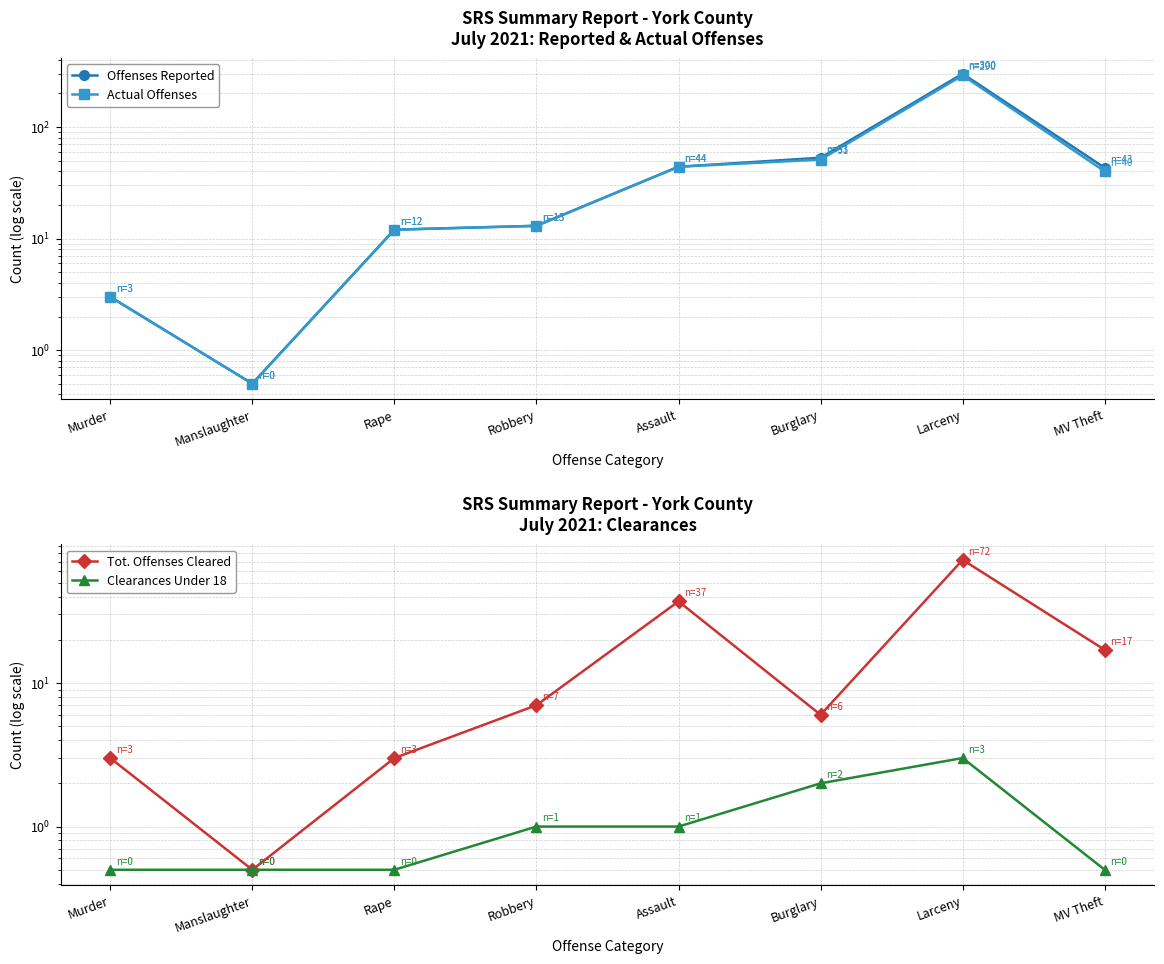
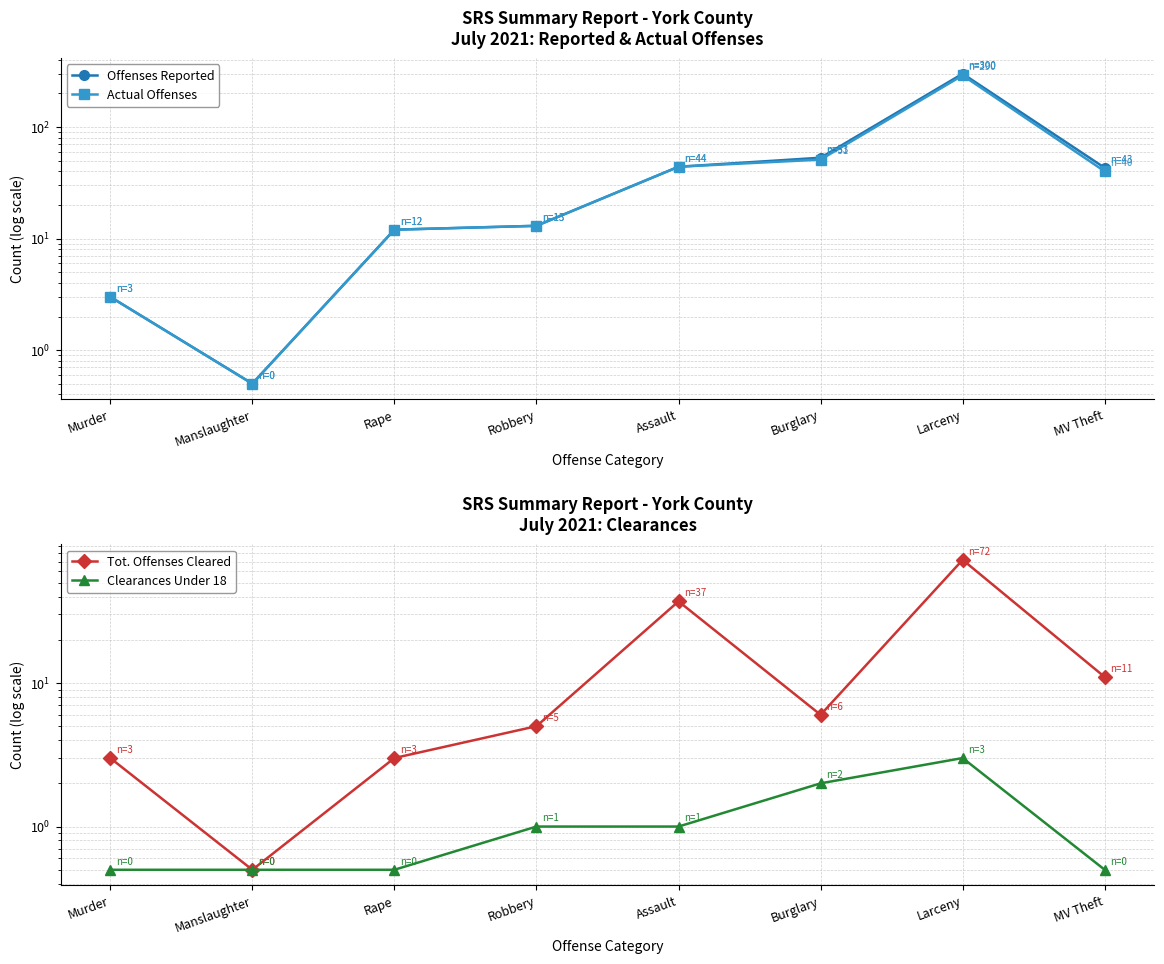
  {
    "SRS Summary Report - York County July 2021: Clearances": {
      "Tot. Offenses Cleared": {
        "Murder": 3,
        "Rape": 3,
-       "Robbery": 7,
+       "Robbery": 5,
        "Assault": 37,
        "Burglary": 6,
        "Larceny": 72,
-       "MV Theft": 17
+       "MV Theft": 11
      },
      "Clearances Under 18": {
        "Murder": 0,
        "Rape": 0,
        "Robbery": 1,
        "Assault": 1,
        "Burglary": 2,
        "Larceny": 3,
        "MV Theft": 0
      }
    }
  }
